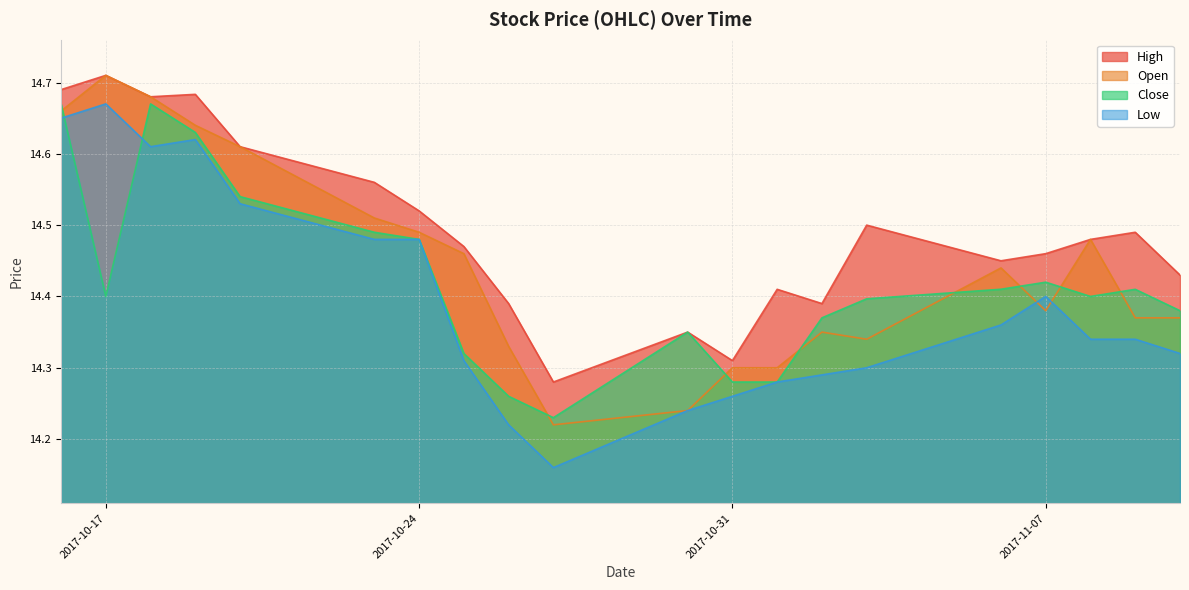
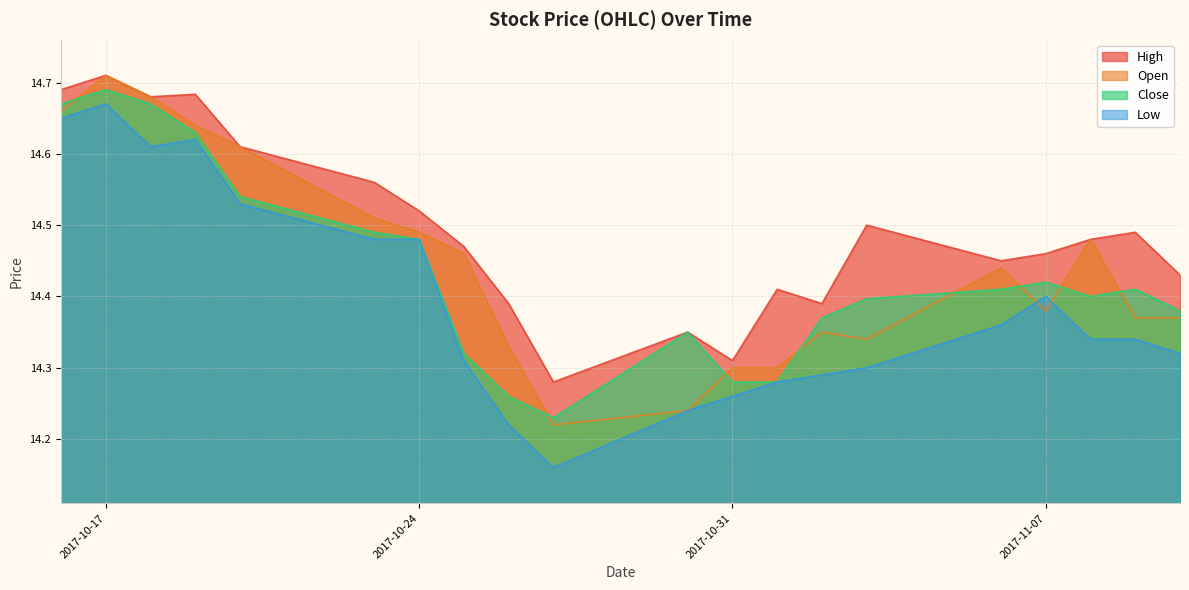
  {
    "Close": {
-     "2017-10-17": 14.40,
+     "2017-10-17": 14.69,
      "2017-10-31": 14.28,
      "2017-11-07": 14.42
    },
    "Low": {
      "2017-10-17": 14.67,
      "2017-10-31": 14.26,
      "2017-11-07": 14.40
    }
  }
